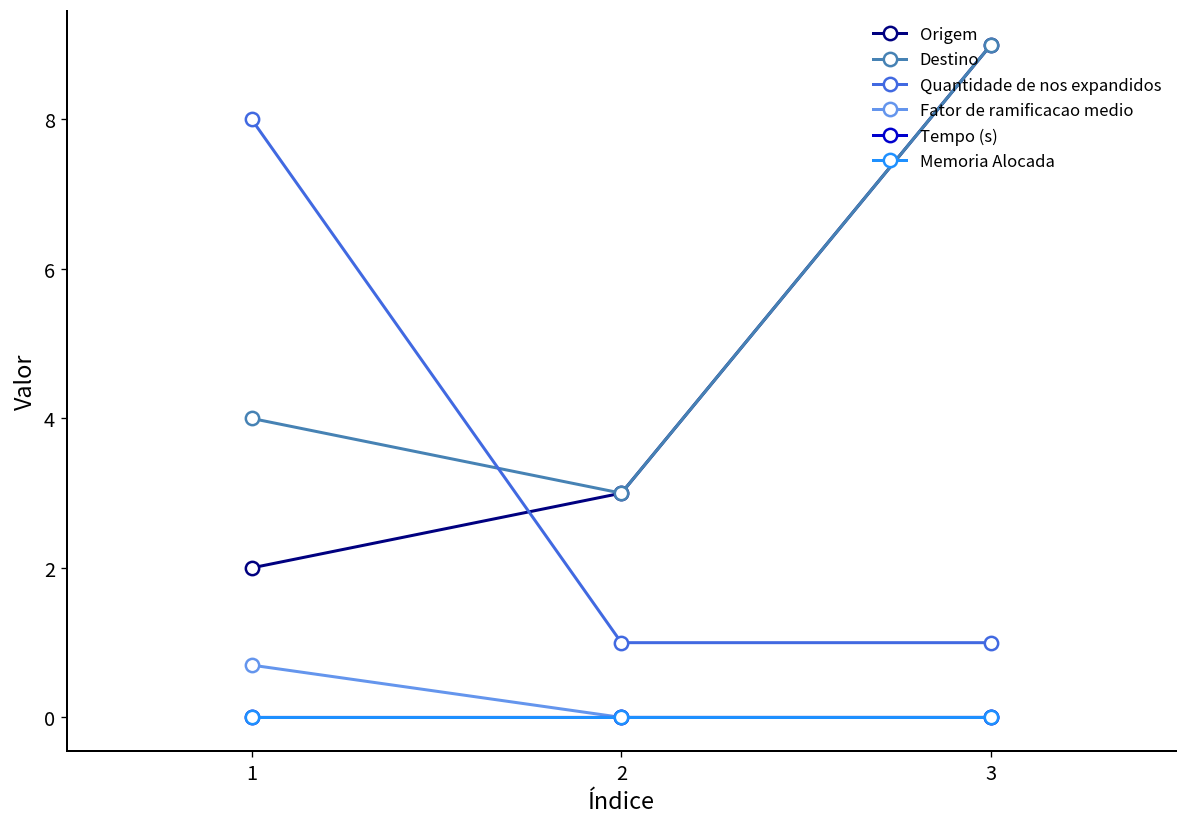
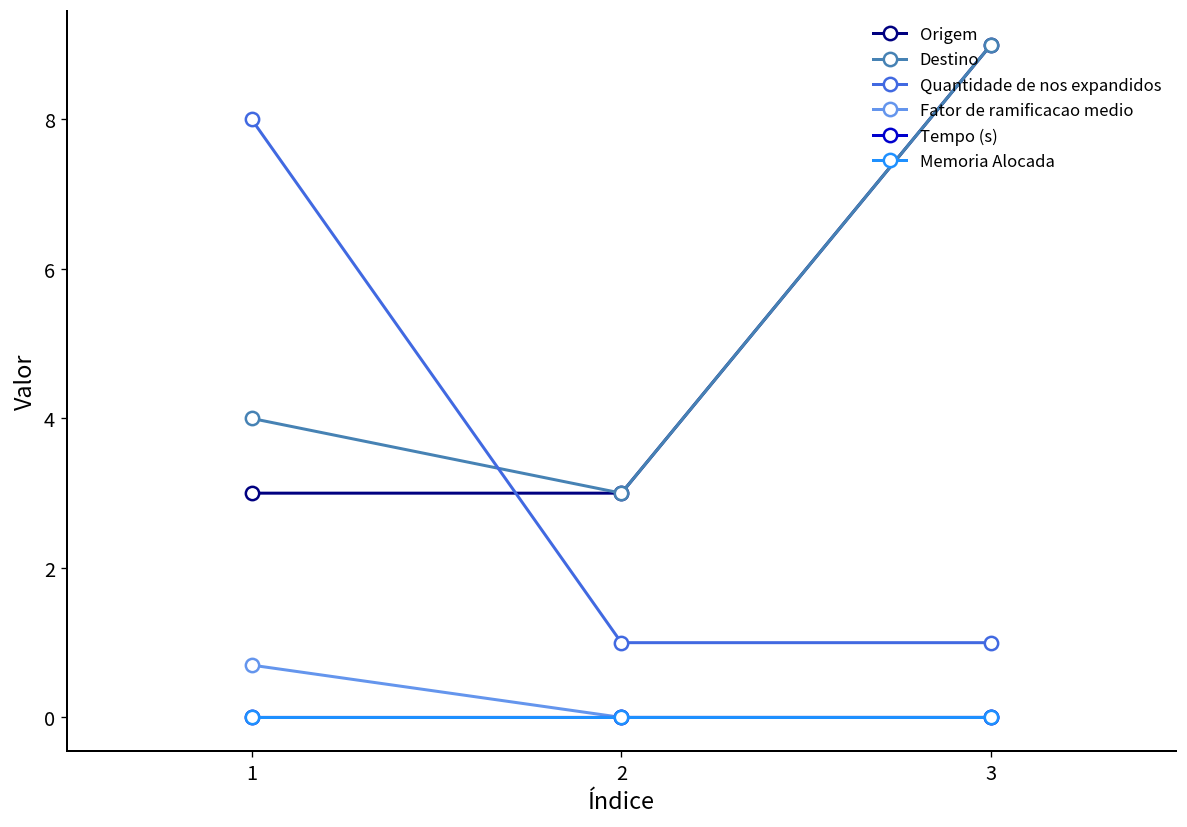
  {
    "Origem": {
-     "1": 2
+     "1": 3
    },
    "Memoria Alocada": {
      "1": 0
    }
  }
